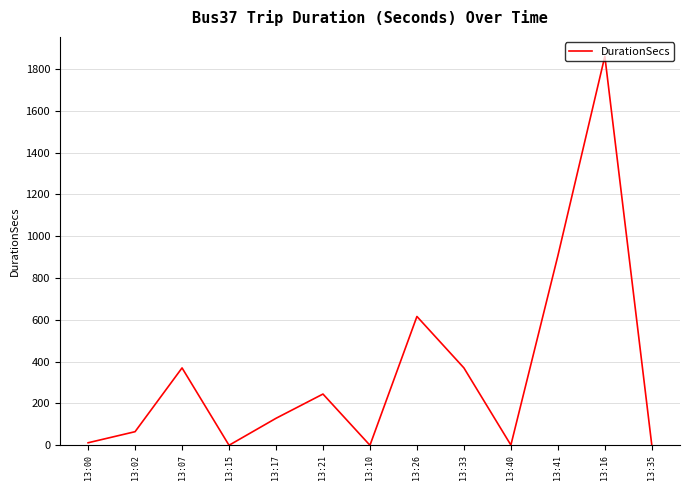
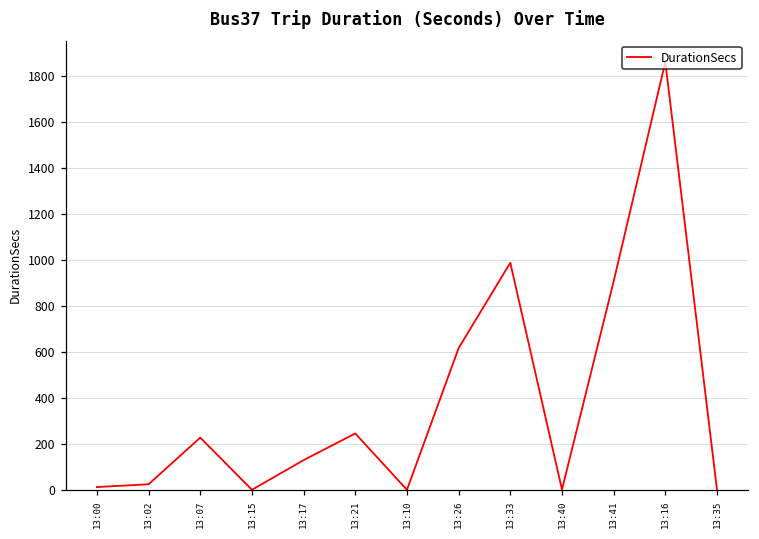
  {
    "13:00": 10,
-   "13:02": 70,
-   "13:07": 370,
+   "13:02": 20,
+   "13:07": 230,
    "13:15": 0,
    "13:17": 130,
    "13:21": 250,
    "13:10": 0,
    "13:26": 620,
-   "13:33": 370,
+   "13:33": 990,
    "13:40": 0,
    "13:41": 910,
    "13:35": 0
  }
